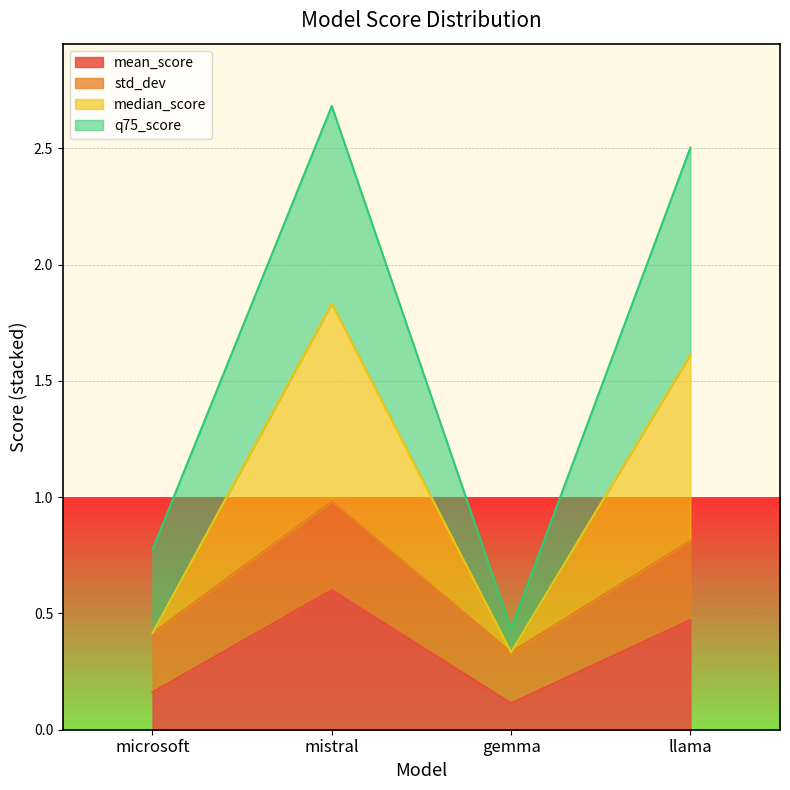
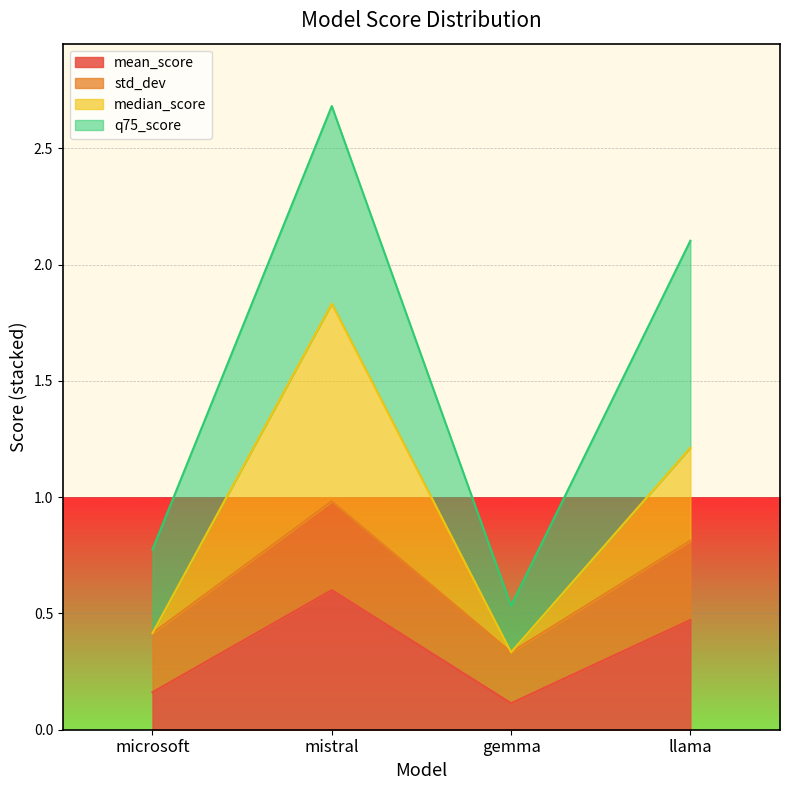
  {
    "median_score": {
      "mistral": 0.85,
-     "llama": 0.8
+     "llama": 0.4
    },
    "q75_score": {
      "microsoft": 0.36,
      "mistral": 0.85,
-     "gemma": 0.1,
+     "gemma": 0.2,
      "llama": 0.9
    }
  }
